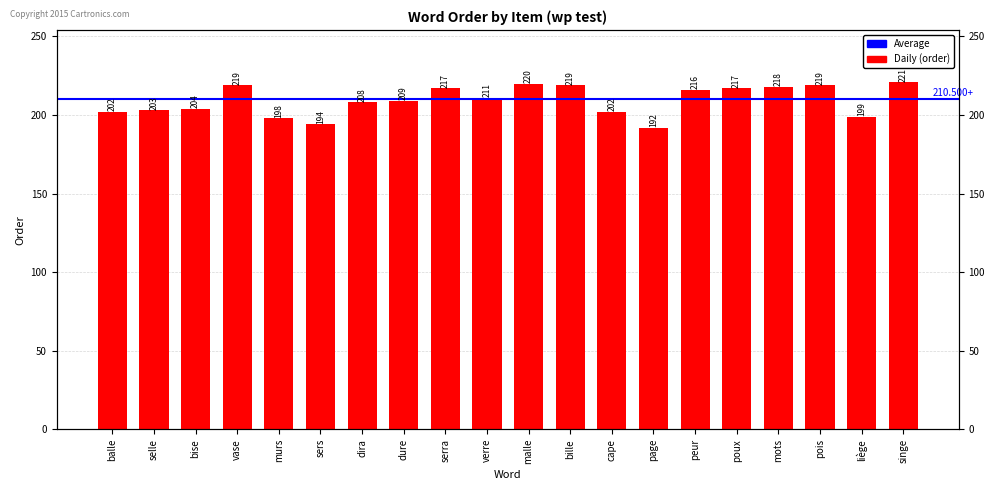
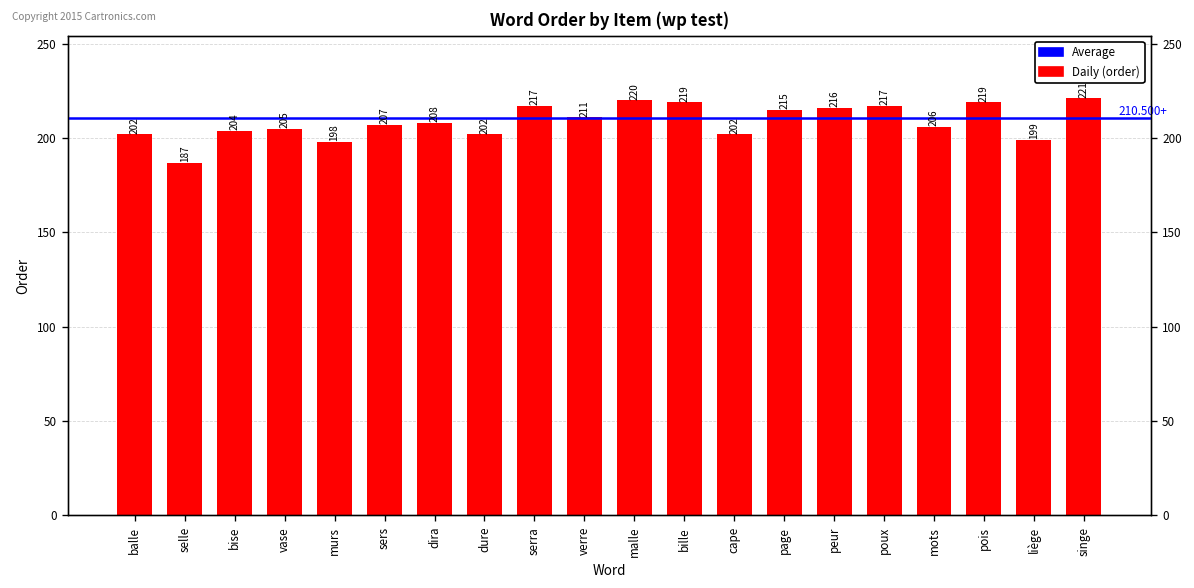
  {
    "balle": 202,
-   "selle": 203,
+   "selle": 187,
    "bise": 204,
-   "vase": 219,
+   "vase": 205,
    "murs": 198,
-   "sers": 194,
+   "sers": 207,
    "dira": 208,
-   "dure": 209,
+   "dure": 202,
    "serra": 217,
    "verre": 211,
    "malle": 220,
    "bille": 219,
    "cape": 202,
-   "page": 192,
+   "page": 215,
    "peur": 216,
    "poux": 217,
-   "mots": 218,
+   "mots": 206,
    "pois": 219,
    "liège": 199
  }
